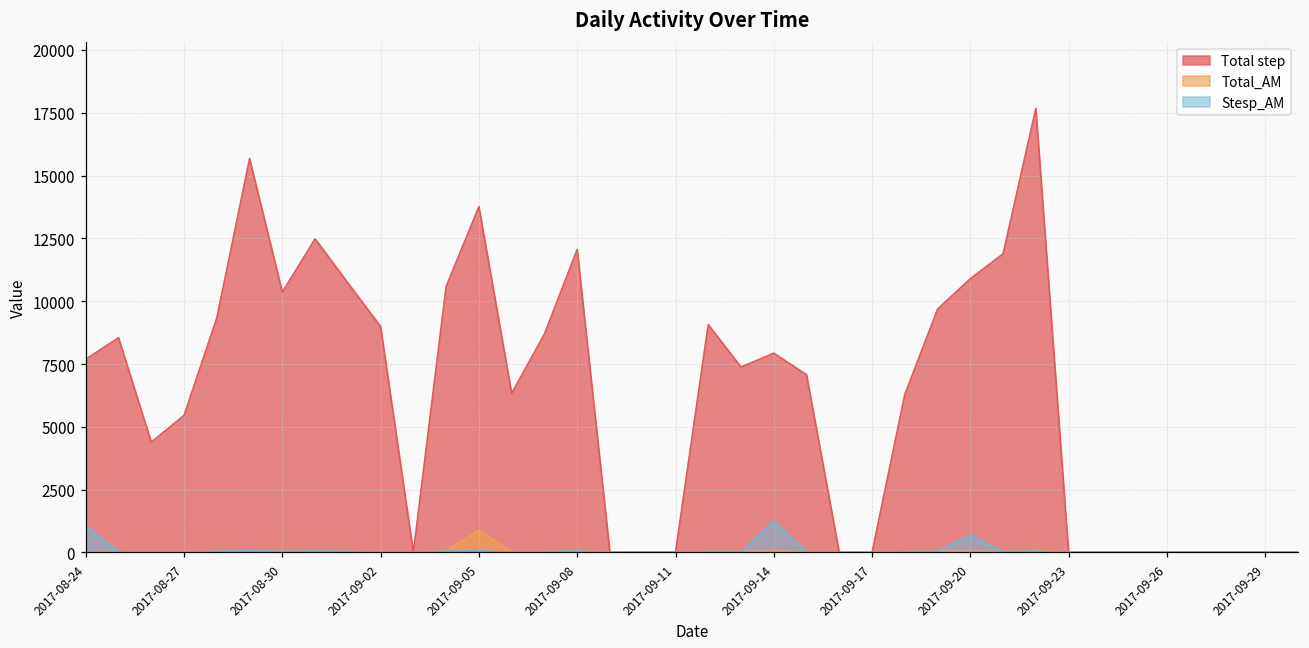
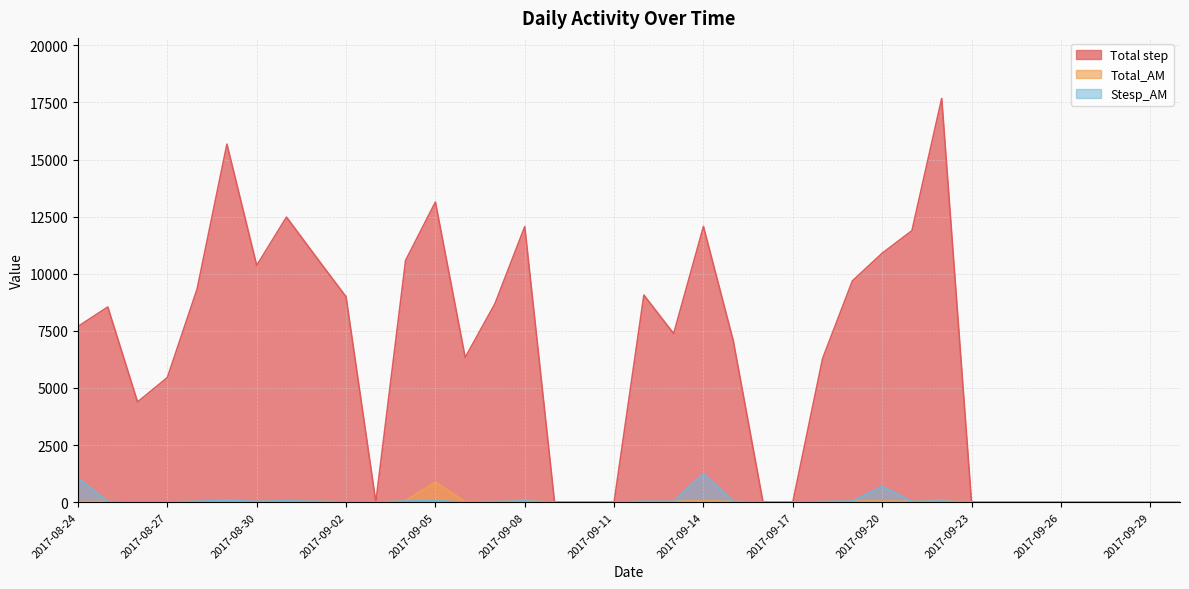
  {
    "Total step": {
      "2017-08-24": 7700,
      "2017-08-27": 5500,
      "2017-08-30": 10400,
      "2017-09-02": 9000,
-     "2017-09-05": 13800,
+     "2017-09-05": 13100,
      "2017-09-08": 12100,
-     "2017-09-14": 7900,
+     "2017-09-14": 12100,
      "2017-09-20": 10900
    },
    "Total_AM": {
      "2017-08-24": 0,
      "2017-09-05": 900,
      "2017-09-14": 100,
      "2017-09-20": 0
    },
    "Stesp_AM": {
      "2017-08-24": 1100,
      "2017-09-05": 100,
      "2017-09-14": 1300,
      "2017-09-20": 700
    }
  }
